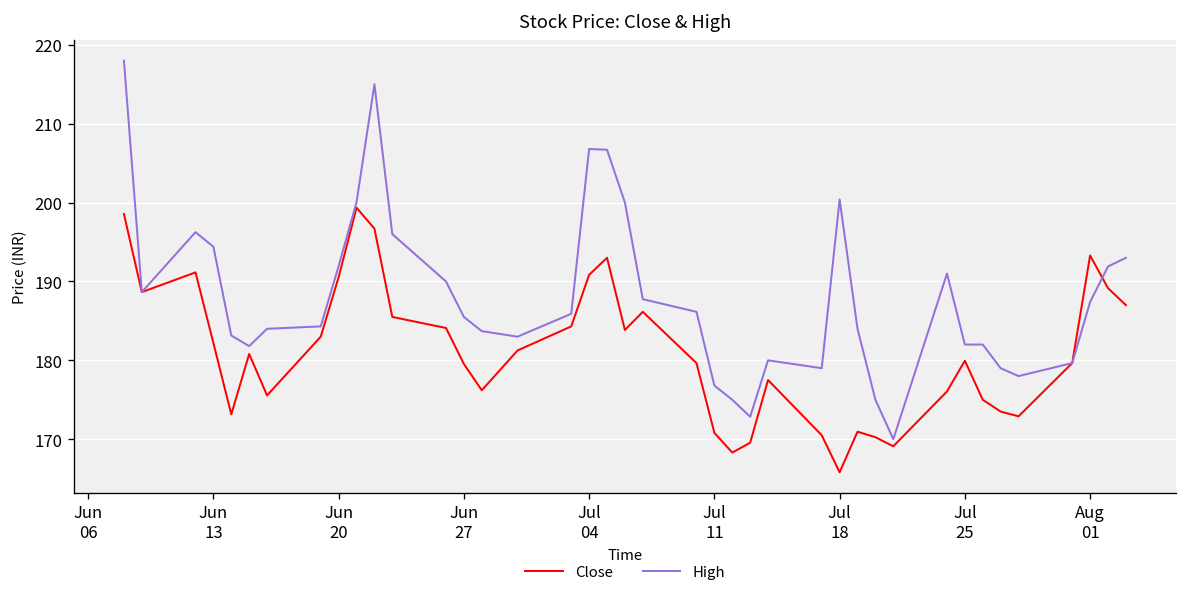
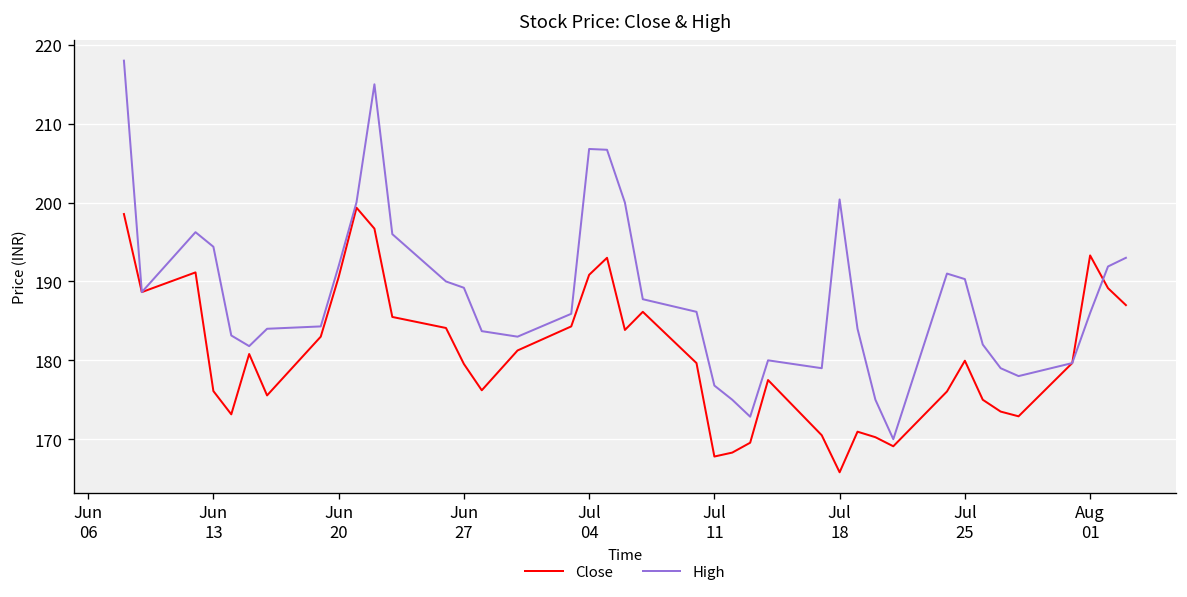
  {
    "Close": {
-     "Jun 13": 182,
+     "Jun 13": 176,
      "Jun 20": 191,
      "Jun 27": 180,
      "Jul 04": 191,
-     "Jul 11": 171,
+     "Jul 11": 168,
      "Jul 18": 166,
      "Jul 25": 180,
      "Aug 01": 193
    },
    "High": {
      "Jun 13": 194,
      "Jun 20": 192,
-     "Jun 27": 186,
+     "Jun 27": 189,
      "Jul 04": 207,
      "Jul 11": 177,
      "Jul 18": 200,
-     "Jul 25": 182,
-     "Aug 01": 187
+     "Jul 25": 190,
+     "Aug 01": 186
    }
  }
